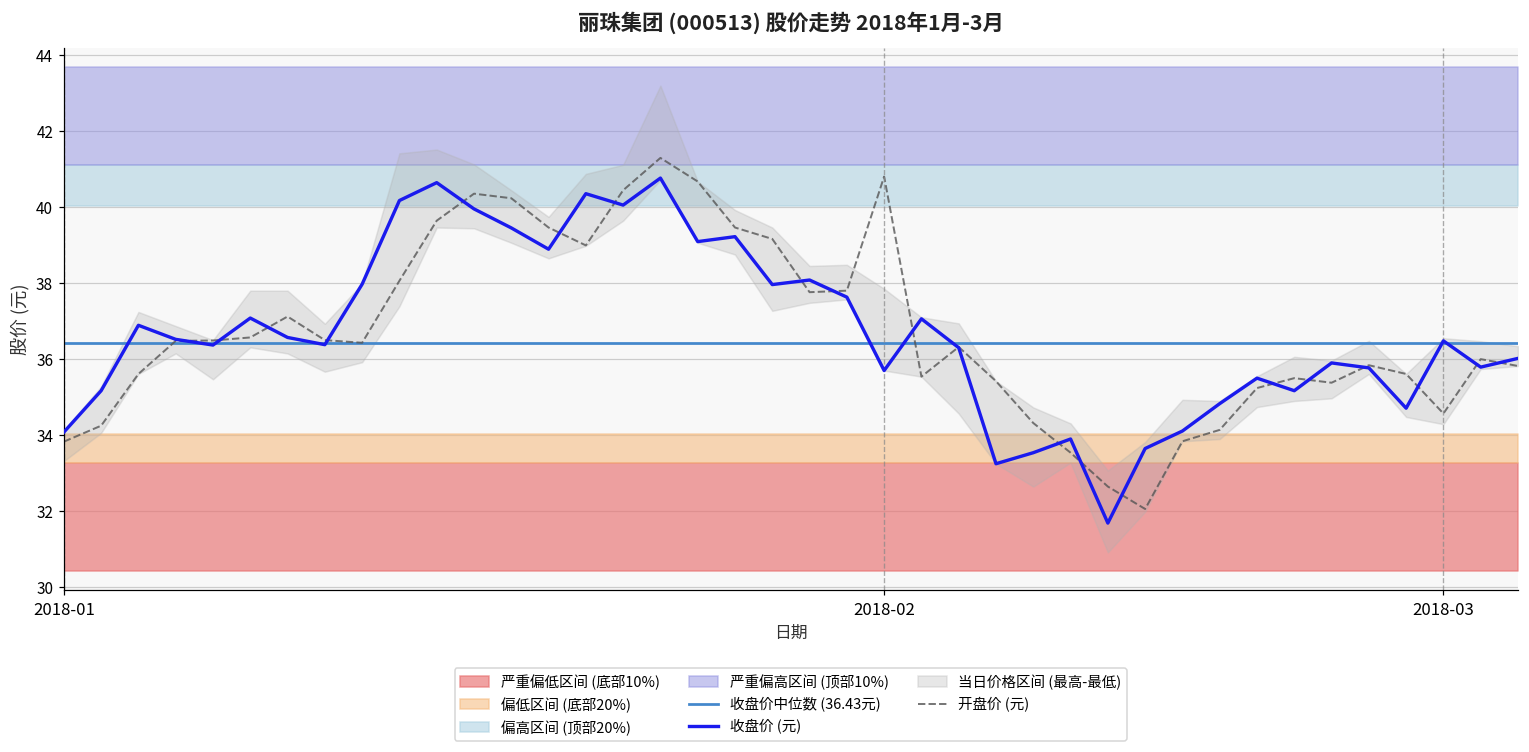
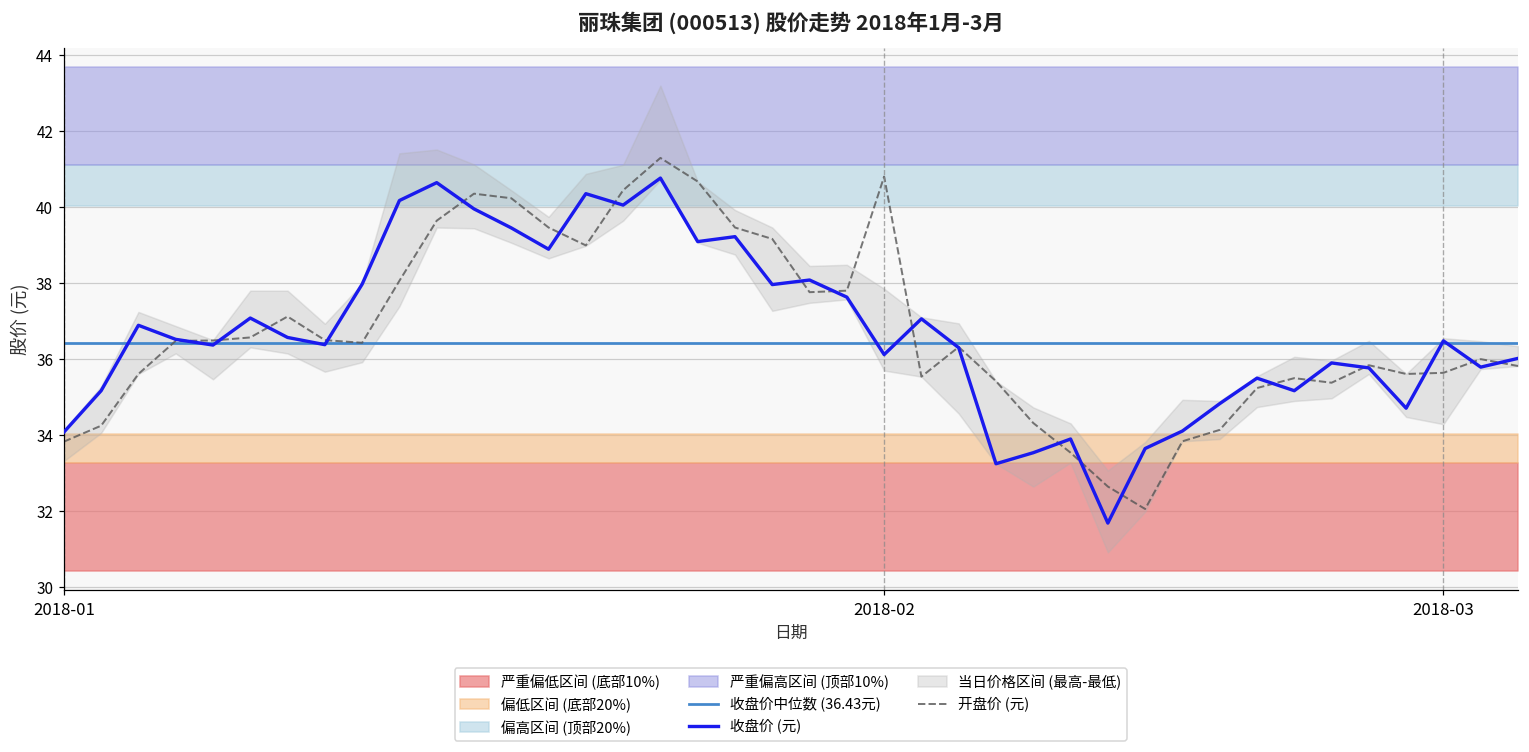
  {
    "严重偏低区间 (底部10%)": {
      "2018-01": 33.3,
      "2018-02": 33.3,
      "2018-03": 33.3
    },
    "收盘价 (元)": {
-     "2018-02": 35.7
+     "2018-02": 36.1
    },
    "偏低区间 (底部20%)": {
      "2018-02": 0.8,
      "2018-03": 0.8
    },
    "开盘价 (元)": {
      "2018-01": 33.8,
      "2018-02": 40.8,
-     "2018-03": 34.6
+     "2018-03": 35.6
    }
  }
